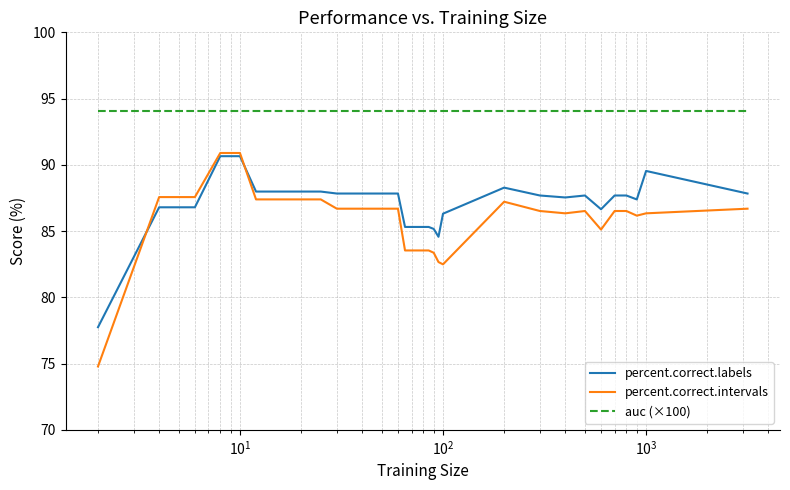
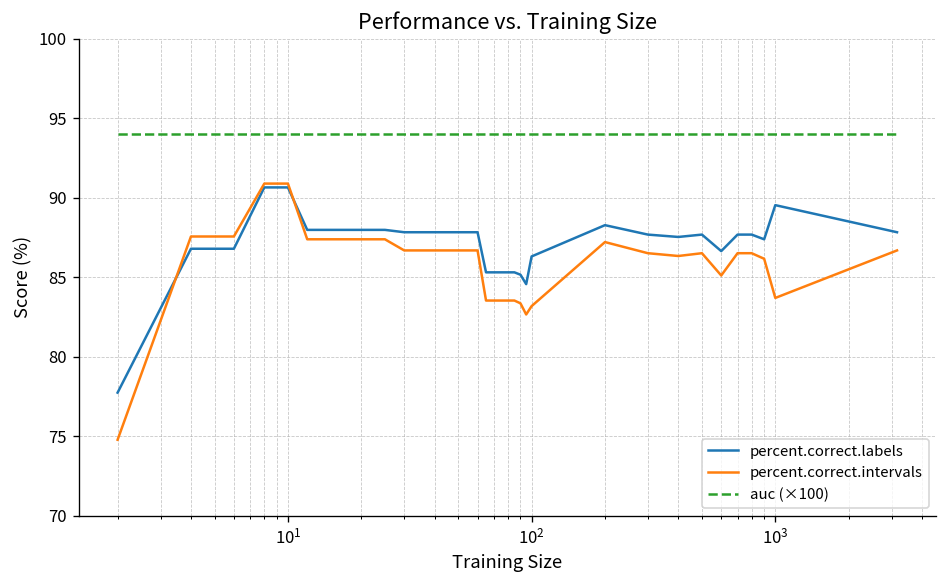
  {
    "percent.correct.labels": {
      "10^1": 90.7,
      "10^2": 86.3,
      "10^3": 89.5
    },
    "percent.correct.intervals": {
      "10^1": 90.9,
-     "10^2": 82.5,
-     "10^3": 86.3
+     "10^2": 83.2,
+     "10^3": 83.7
    },
    "auc (×100)": {
      "10^1": 94.0,
      "10^2": 94.0,
      "10^3": 94.0
    }
  }
